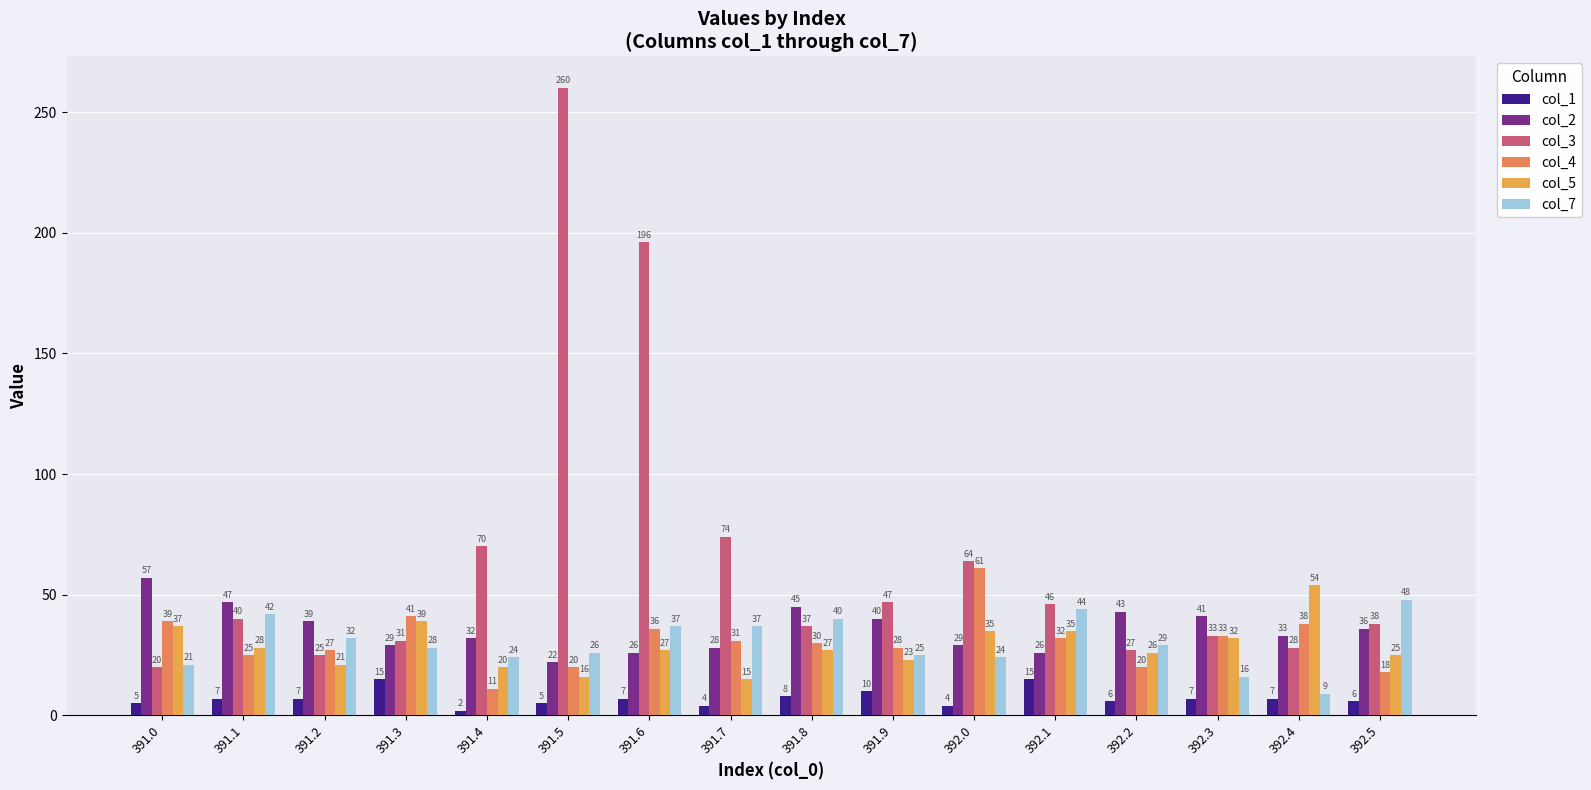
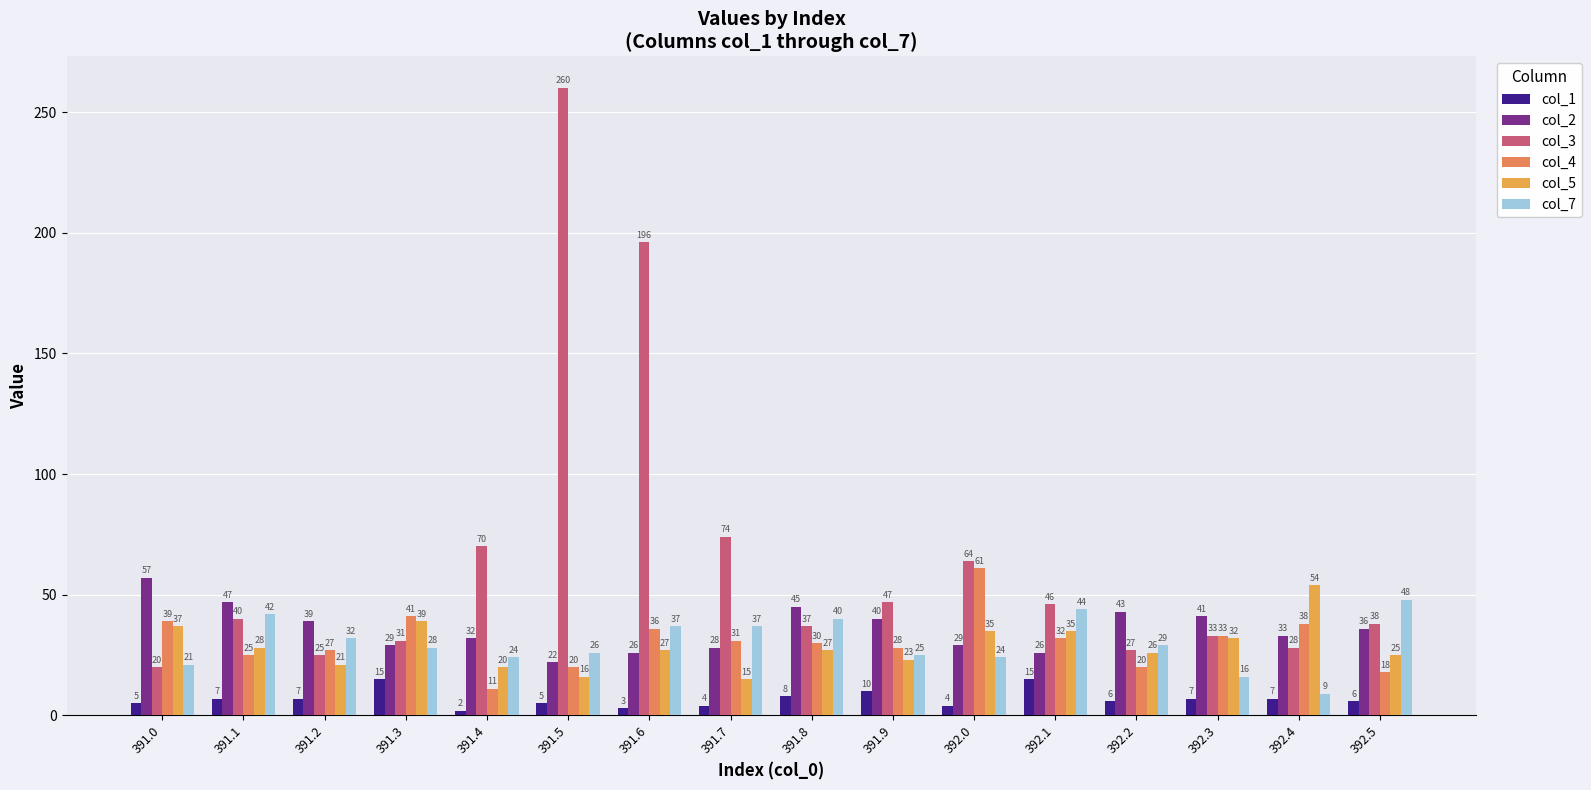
  {
    "col_1": {
      "391.0": 5,
      "391.1": 7,
      "391.2": 7,
      "391.3": 15,
      "391.4": 2,
      "391.5": 5,
-     "391.6": 7,
+     "391.6": 3,
      "391.7": 4,
      "391.8": 8,
      "391.9": 10,
      "392.0": 4,
      "392.1": 15,
      "392.2": 6,
      "392.3": 7,
      "392.4": 7,
      "392.5": 6
    },
    "col_2": {
      "391.0": 57,
      "391.1": 47,
      "391.2": 39,
      "391.3": 29,
      "391.4": 32,
      "391.5": 22,
      "391.6": 26,
      "391.7": 28,
      "391.8": 45,
      "391.9": 40,
      "392.0": 29,
      "392.1": 26,
      "392.2": 43,
      "392.3": 41,
      "392.4": 33,
      "392.5": 36
    },
    "col_3": {
      "391.0": 20,
      "391.1": 40,
      "391.2": 25,
      "391.3": 31,
      "391.4": 70,
      "391.5": 260,
      "391.6": 196,
      "391.7": 74,
      "391.8": 37,
      "391.9": 47,
      "392.0": 64,
      "392.1": 46,
      "392.2": 27,
      "392.3": 33,
      "392.4": 28,
      "392.5": 38
    },
    "col_7": {
      "391.0": 21,
      "391.1": 42,
      "391.2": 32,
      "391.3": 28,
      "391.4": 24,
      "391.5": 26,
      "391.6": 37,
      "391.7": 37,
      "391.8": 40,
      "391.9": 25,
      "392.0": 24,
      "392.1": 44,
      "392.2": 29,
      "392.3": 16,
      "392.4": 9,
      "392.5": 48
    }
  }
